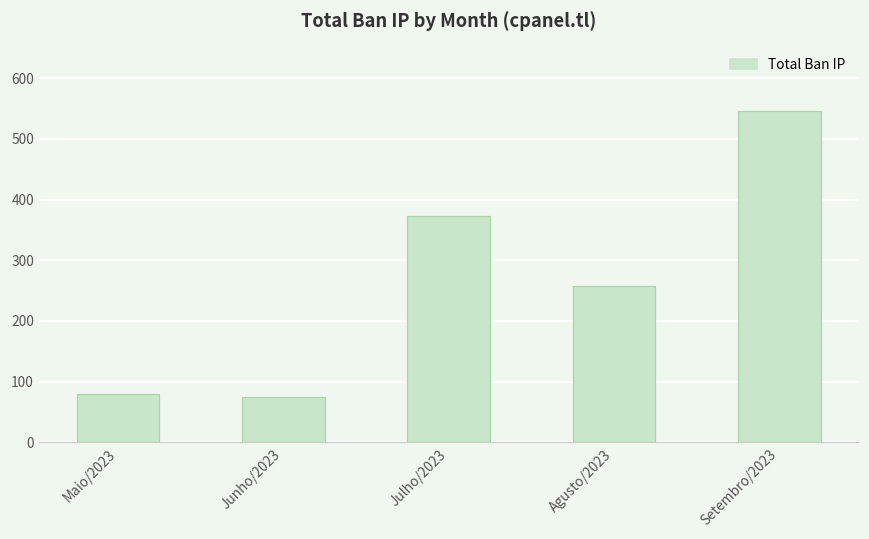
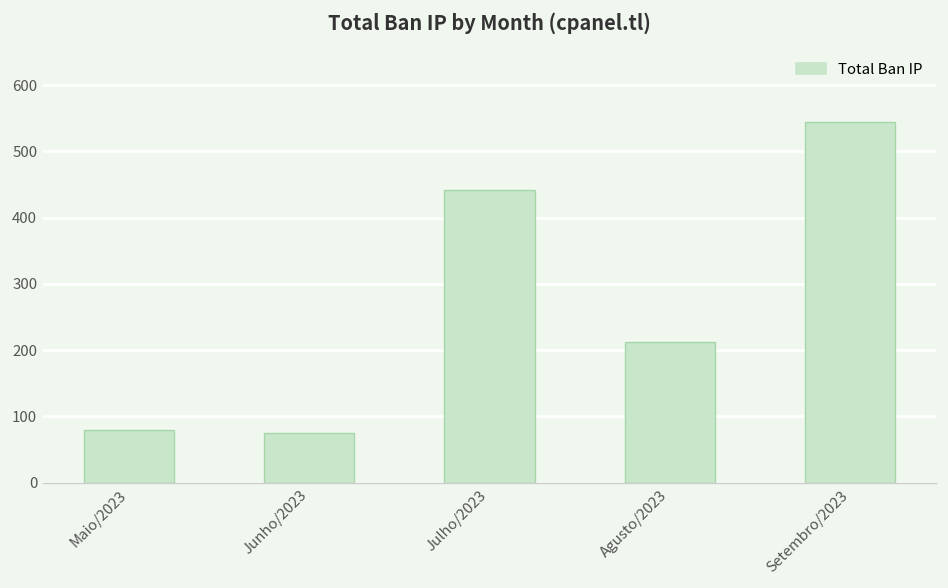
  {
    "Maio/2023": 80,
    "Junho/2023": 80,
-   "Julho/2023": 370,
-   "Agusto/2023": 260,
+   "Julho/2023": 440,
+   "Agusto/2023": 210,
    "Setembro/2023": 550
  }
